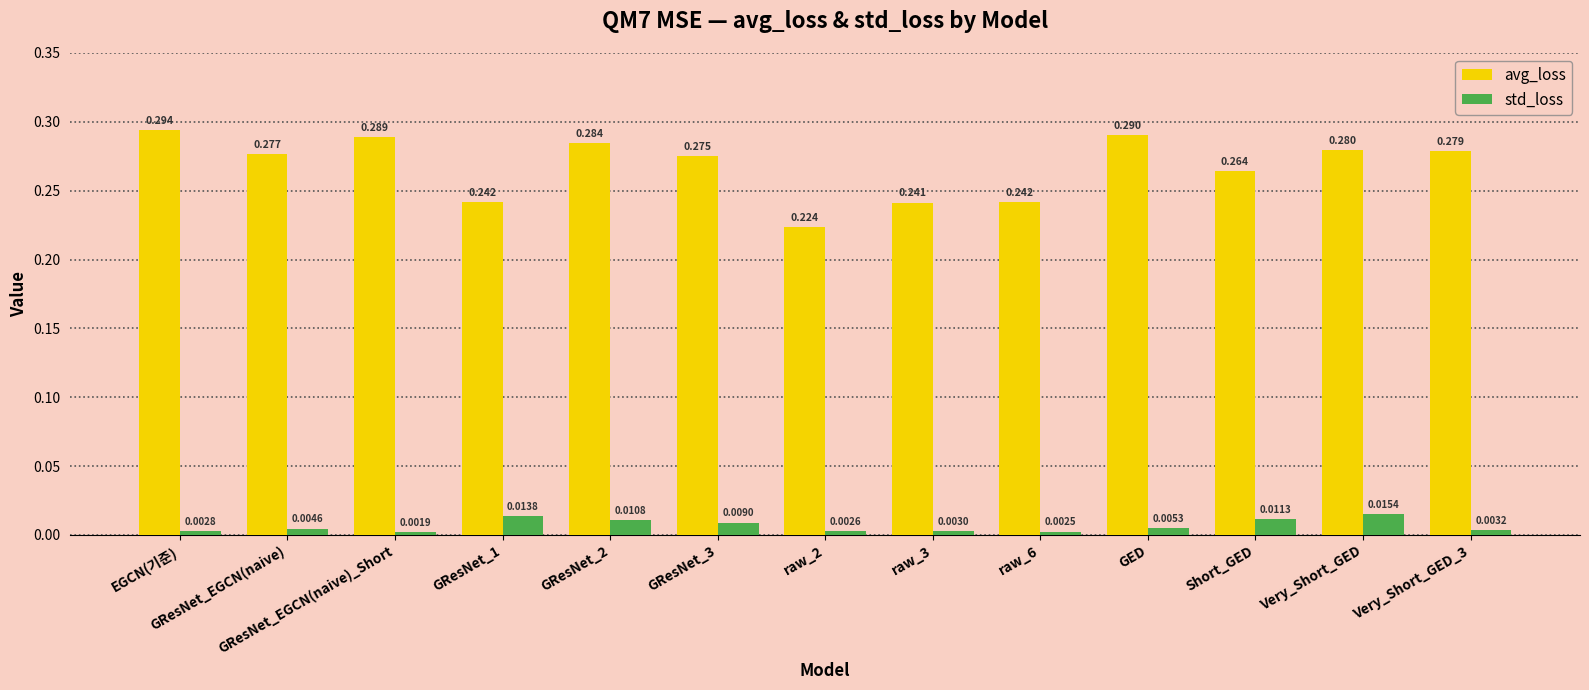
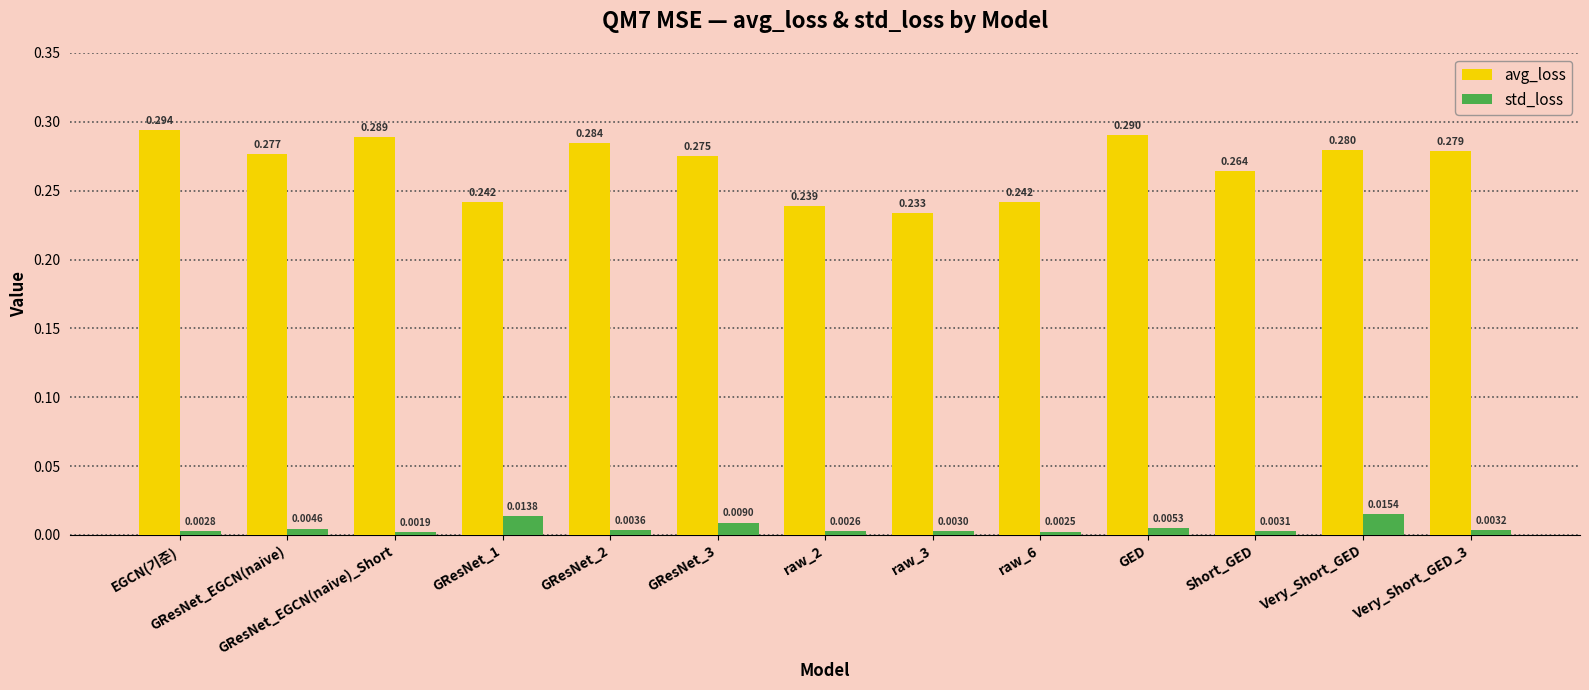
  {
    "avg_loss": {
      "EGCN(기준)": 0.294,
      "GResNet_EGCN(naive)": 0.277,
      "GResNet_EGCN(naive)_Short": 0.289,
      "GResNet_1": 0.242,
      "GResNet_2": 0.284,
      "GResNet_3": 0.275,
-     "raw_2": 0.224,
-     "raw_3": 0.241,
+     "raw_2": 0.239,
+     "raw_3": 0.233,
      "raw_6": 0.242,
      "GED": 0.290,
      "Short_GED": 0.264,
      "Very_Short_GED": 0.280,
      "Very_Short_GED_3": 0.279
    },
    "std_loss": {
      "EGCN(기준)": 0.0028,
      "GResNet_EGCN(naive)": 0.0046,
      "GResNet_EGCN(naive)_Short": 0.0019,
      "GResNet_1": 0.0138,
-     "GResNet_2": 0.0108,
+     "GResNet_2": 0.0036,
      "GResNet_3": 0.0090,
      "raw_2": 0.0026,
      "raw_3": 0.0030,
      "raw_6": 0.0025,
      "GED": 0.0053,
-     "Short_GED": 0.0113,
+     "Short_GED": 0.0031,
      "Very_Short_GED": 0.0154,
      "Very_Short_GED_3": 0.0032
    }
  }
